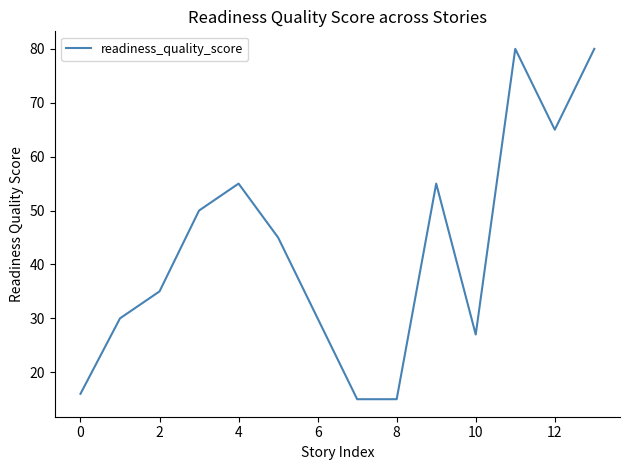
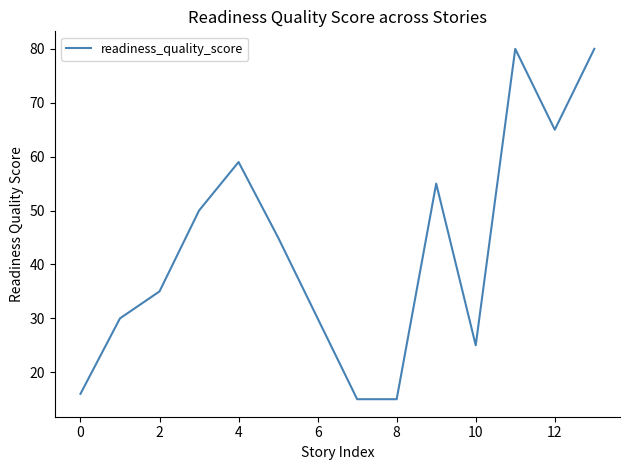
  {
    "0": 16,
    "2": 35,
-   "4": 55,
+   "4": 59,
    "6": 30,
    "8": 15,
-   "10": 27,
+   "10": 25,
    "12": 65
  }
